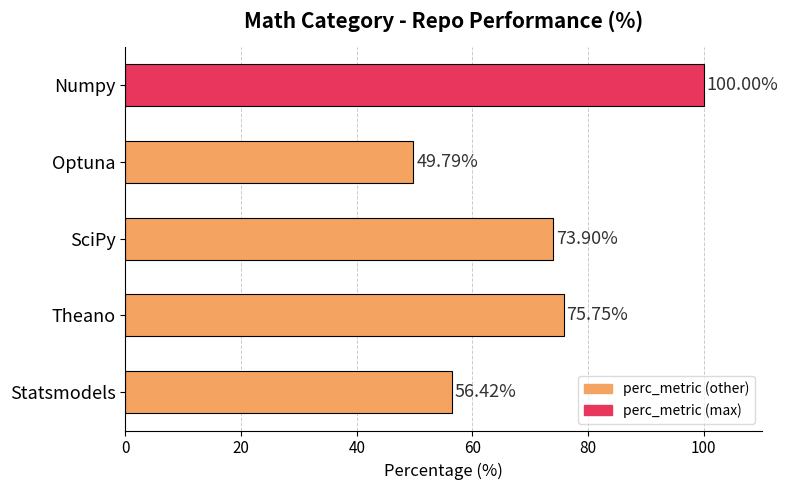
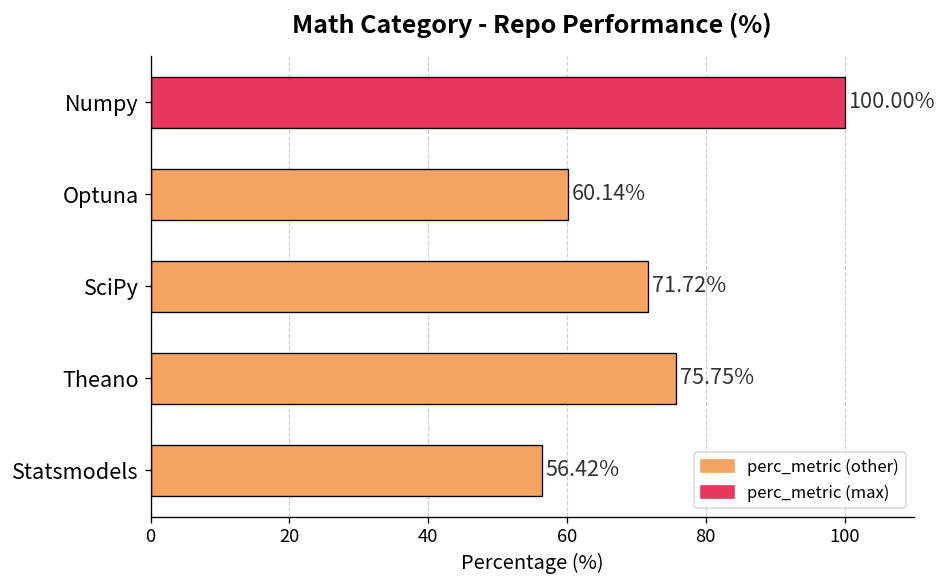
  {
    "Numpy": "100.00%",
-   "Optuna": "49.79%",
-   "SciPy": "73.90%",
+   "Optuna": "60.14%",
+   "SciPy": "71.72%",
    "Theano": "75.75%",
    "Statsmodels": "56.42%"
  }
